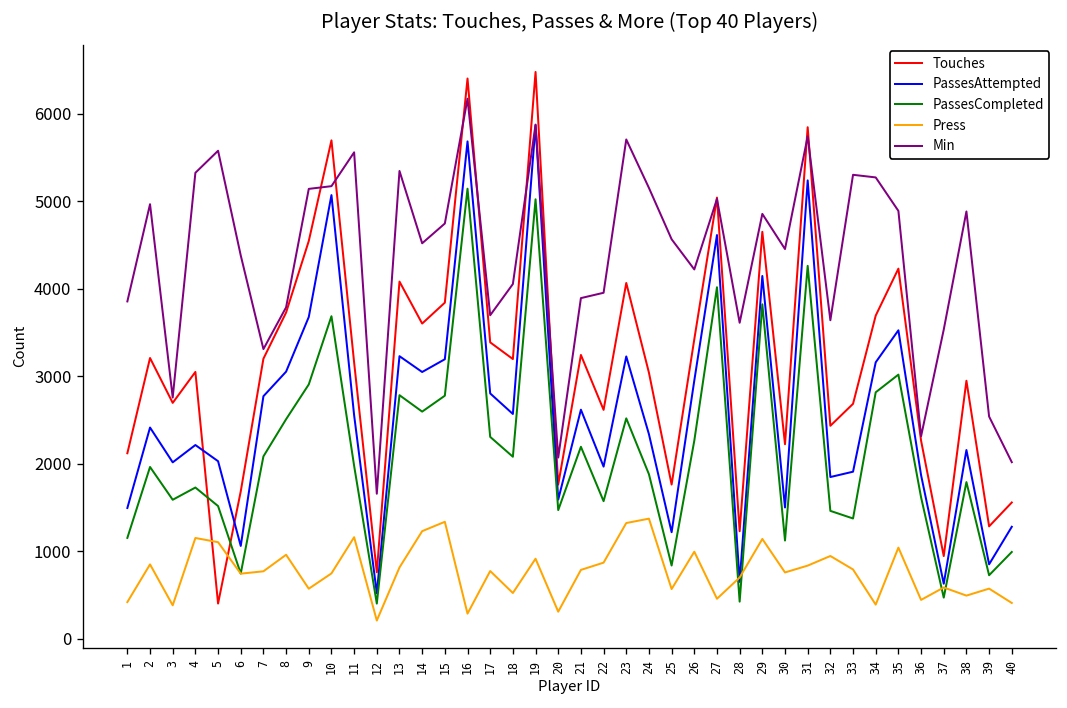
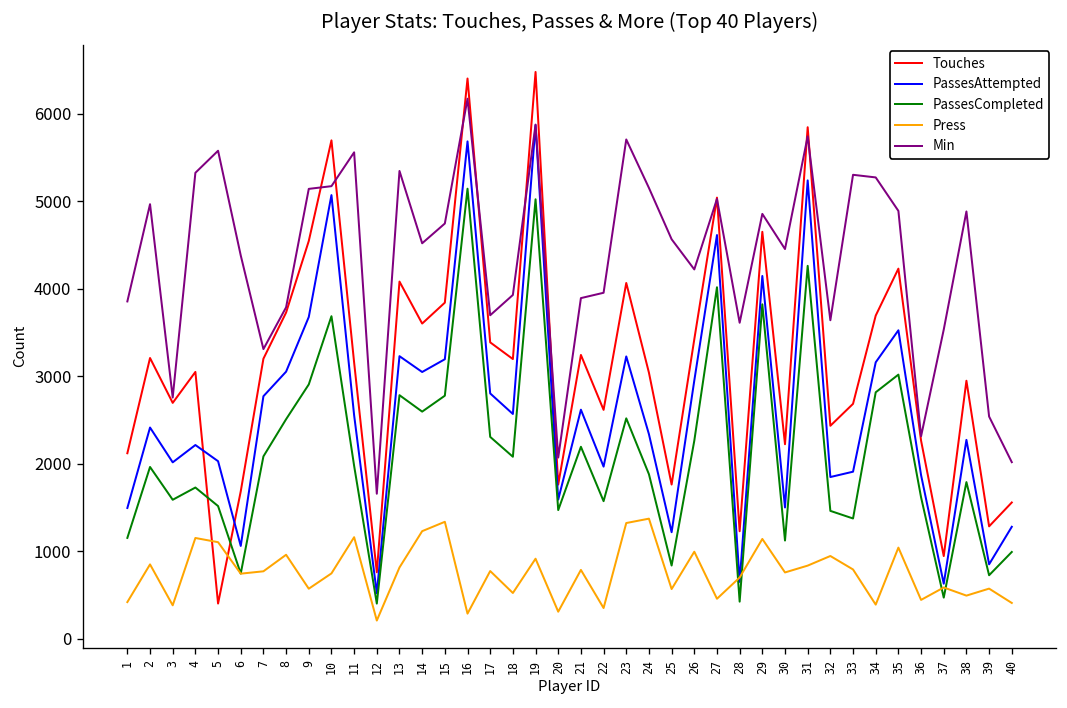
  {
    "Touches": {
      "1": 2100,
      "2": 3200,
      "3": 2700,
      "4": 3100,
      "5": 400,
      "6": 1700,
      "7": 3200,
      "8": 3700,
      "9": 4500,
      "10": 5700,
      "11": 3200,
      "12": 800,
      "13": 4100,
      "14": 3600,
      "15": 3800,
      "16": 6400,
      "17": 3400,
      "18": 3200,
      "19": 6500,
      "20": 1800,
      "21": 3200,
      "22": 2600,
      "23": 4100,
      "24": 3000,
      "25": 1800,
      "26": 3400,
      "28": 1200,
      "29": 4700,
      "30": 2200,
      "31": 5800,
      "32": 2400,
      "33": 2700,
      "34": 3700,
      "35": 4200,
      "36": 2300,
      "37": 900,
      "38": 2900,
      "39": 1300,
      "40": 1600
    },
    "PassesAttempted": {
      "1": 1500,
      "2": 2400,
      "3": 2000,
      "4": 2200,
      "5": 2000,
      "6": 1100,
      "7": 2800,
      "8": 3100,
      "9": 3700,
      "10": 5100,
      "11": 2600,
      "12": 500,
      "13": 3200,
      "14": 3000,
      "15": 3200,
      "16": 5700,
      "17": 2800,
      "18": 2600,
      "20": 1600,
      "21": 2600,
      "22": 2000,
      "23": 3200,
      "24": 2300,
      "25": 1200,
      "26": 3000,
      "27": 4600,
      "28": 600,
      "29": 4100,
      "30": 1500,
      "31": 5200,
      "32": 1800,
      "33": 1900,
      "34": 3200,
      "35": 3500,
      "36": 1900,
      "37": 600,
-     "38": 2200,
+     "38": 2300,
      "39": 900,
      "40": 1300
    },
    "PassesCompleted": {
      "1": 1200,
      "2": 2000,
      "3": 1600,
      "4": 1700,
      "5": 1500,
      "7": 2100,
      "8": 2500,
      "9": 2900,
      "10": 3700,
      "11": 2000,
      "12": 400,
      "13": 2800,
      "14": 2600,
      "15": 2800,
      "16": 5100,
      "17": 2300,
      "18": 2100,
      "19": 5000,
      "20": 1500,
      "21": 2200,
      "22": 1600,
      "23": 2500,
      "24": 1900,
      "25": 800,
      "26": 2300,
      "27": 4000,
      "28": 400,
      "29": 3800,
      "30": 1100,
      "31": 4300,
      "32": 1500,
      "33": 1400,
      "34": 2800,
      "35": 3000,
      "36": 1600,
      "37": 500,
      "38": 1800,
      "39": 700,
      "40": 1000
    },
    "Press": {
      "1": 400,
      "2": 800,
      "3": 400,
      "4": 1200,
      "5": 1100,
      "7": 800,
      "8": 1000,
      "9": 600,
      "10": 700,
      "11": 1200,
      "12": 200,
      "13": 800,
      "14": 1200,
      "15": 1300,
      "16": 300,
      "17": 800,
      "18": 500,
      "19": 900,
      "20": 300,
      "21": 800,
-     "22": 900,
+     "22": 400,
      "23": 1300,
      "24": 1400,
      "25": 600,
      "26": 1000,
      "27": 500,
      "28": 700,
      "29": 1100,
      "30": 800,
      "31": 800,
      "32": 900,
      "33": 800,
      "34": 400,
      "35": 1000,
      "36": 400,
      "37": 600,
      "38": 500,
      "39": 600,
      "40": 400
    },
    "Min": {
      "1": 3900,
      "2": 5000,
      "3": 2800,
      "4": 5300,
      "5": 5600,
      "6": 4400,
      "7": 3300,
      "8": 3800,
      "9": 5100,
      "10": 5200,
      "11": 5600,
      "12": 1700,
      "13": 5300,
      "14": 4500,
      "15": 4700,
      "16": 6200,
      "17": 3700,
-     "18": 4100,
+     "18": 3900,
      "20": 2100,
      "21": 3900,
      "22": 4000,
      "23": 5700,
      "24": 5200,
      "25": 4600,
      "26": 4200,
      "28": 3600,
      "29": 4900,
      "30": 4500,
      "31": 5700,
      "32": 3600,
      "33": 5300,
      "34": 5300,
      "35": 4900,
      "36": 2300,
      "37": 3500,
      "38": 4900,
      "39": 2500,
      "40": 2000
    }
  }
